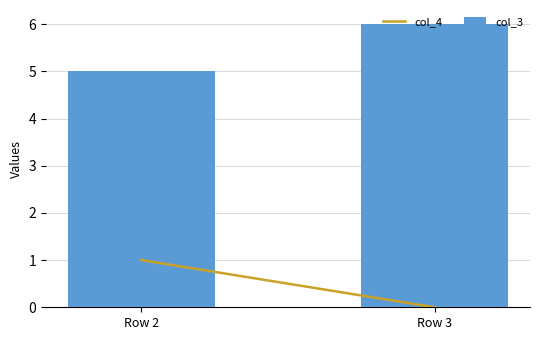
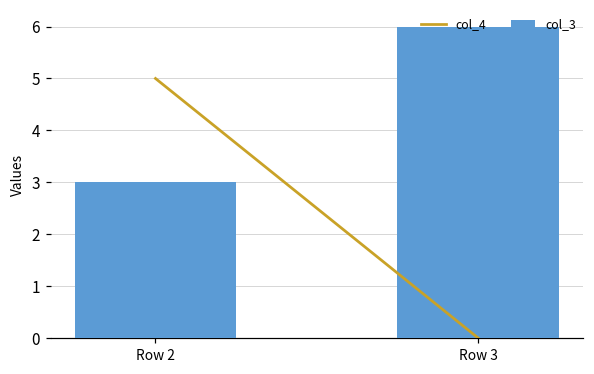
  {
    "col_3": {
-     "Row 2": 5,
+     "Row 2": 3,
      "Row 3": 6
    },
    "col_4": {
-     "Row 2": 1,
+     "Row 2": 5,
      "Row 3": 0
    }
  }
